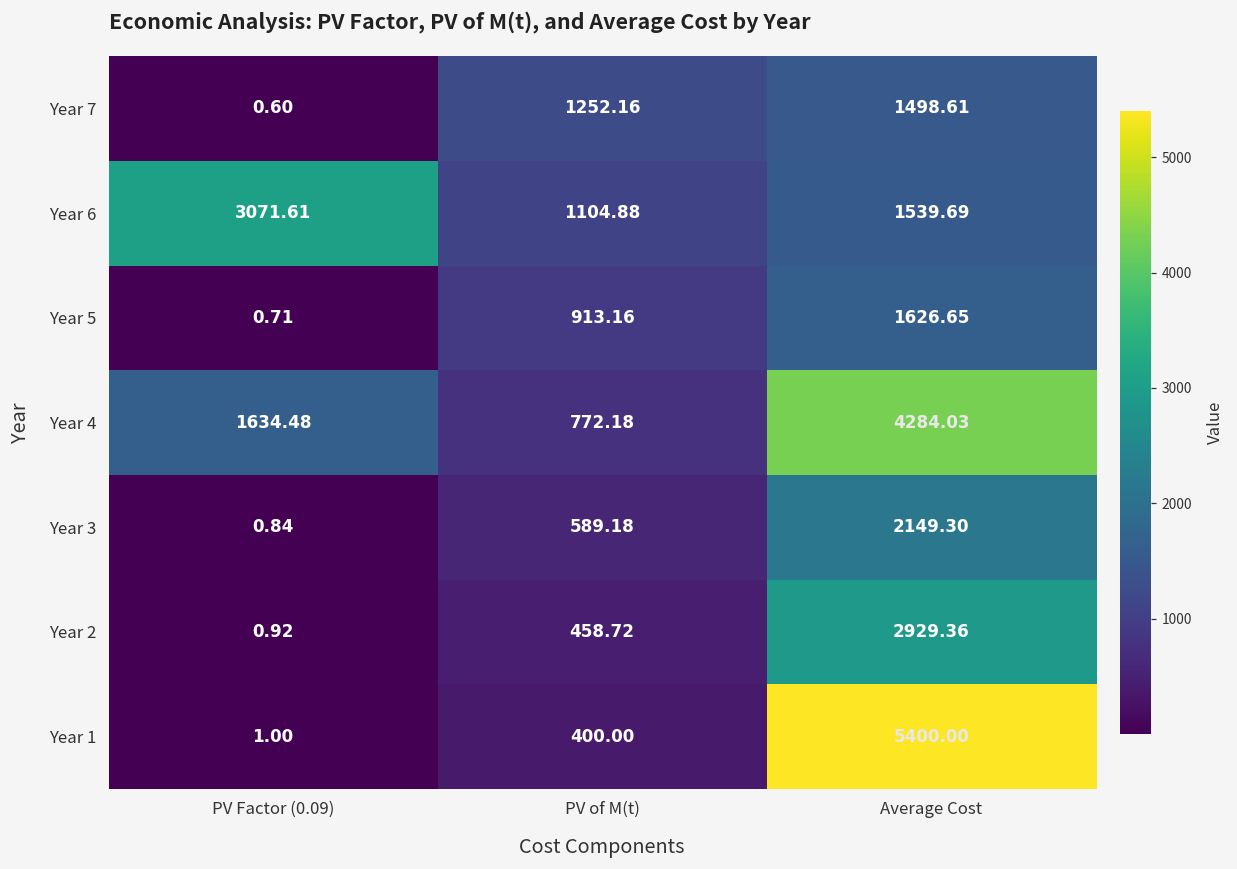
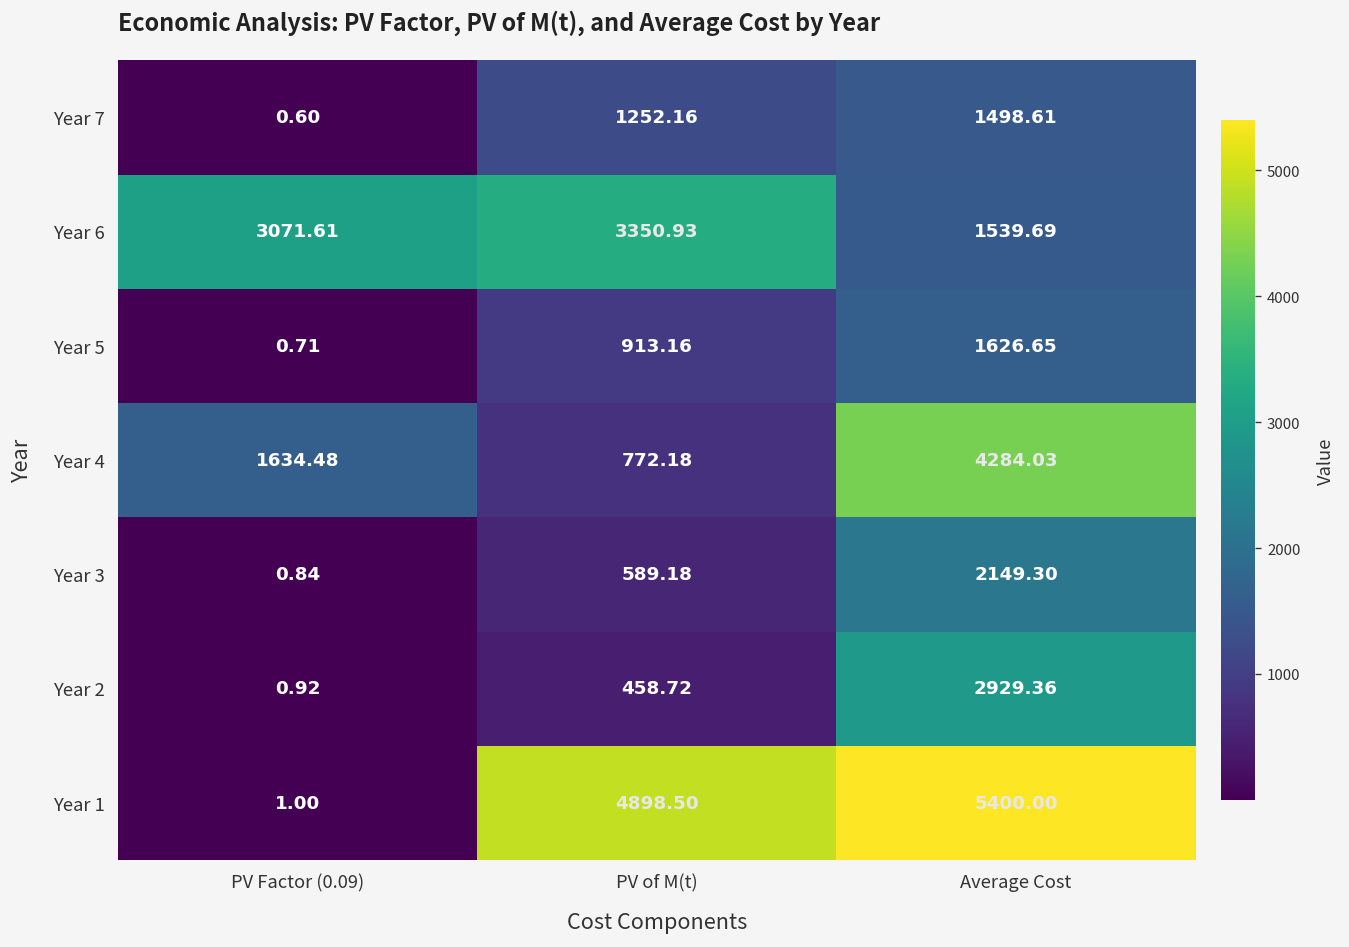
  {
    "Year 7": {
      "PV Factor (0.09)": 0.60,
      "PV of M(t)": 1252.16,
      "Average Cost": 1498.61
    },
    "Year 6": {
      "PV Factor (0.09)": 3071.61,
-     "PV of M(t)": 1104.88,
+     "PV of M(t)": 3350.93,
      "Average Cost": 1539.69
    },
    "Year 5": {
      "PV Factor (0.09)": 0.71,
      "PV of M(t)": 913.16,
      "Average Cost": 1626.65
    },
    "Year 4": {
      "PV Factor (0.09)": 1634.48,
      "PV of M(t)": 772.18,
      "Average Cost": 4284.03
    },
    "Year 3": {
      "PV Factor (0.09)": 0.84,
      "PV of M(t)": 589.18,
      "Average Cost": 2149.30
    },
    "Year 2": {
      "PV Factor (0.09)": 0.92,
      "PV of M(t)": 458.72,
      "Average Cost": 2929.36
    },
    "Year 1": {
      "PV Factor (0.09)": 1.00,
-     "PV of M(t)": 400.00,
+     "PV of M(t)": 4898.50,
      "Average Cost": 5400.00
    }
  }
